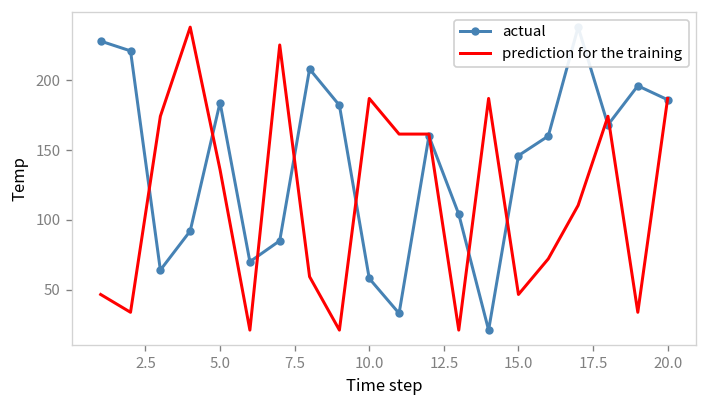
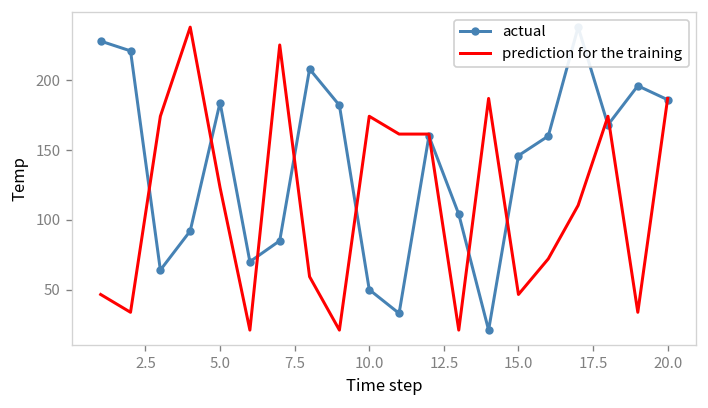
  {
    "actual": {
      "5.0": 184,
-     "10.0": 58,
+     "10.0": 50,
      "15.0": 146
    },
    "prediction for the training": {
-     "5.0": 136,
-     "10.0": 187,
+     "5.0": 123,
+     "10.0": 174,
      "15.0": 47
    }
  }
